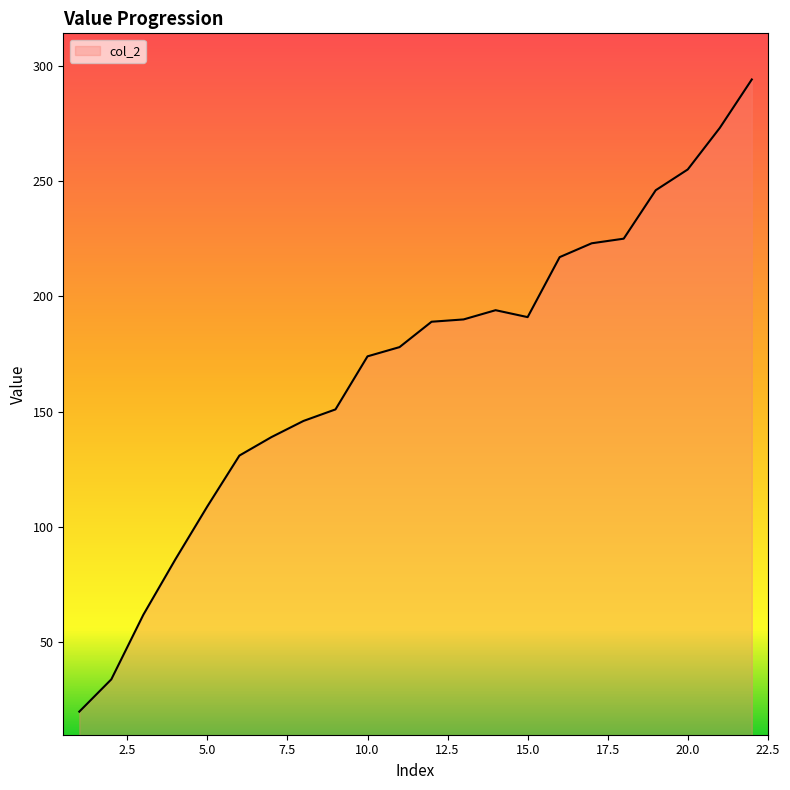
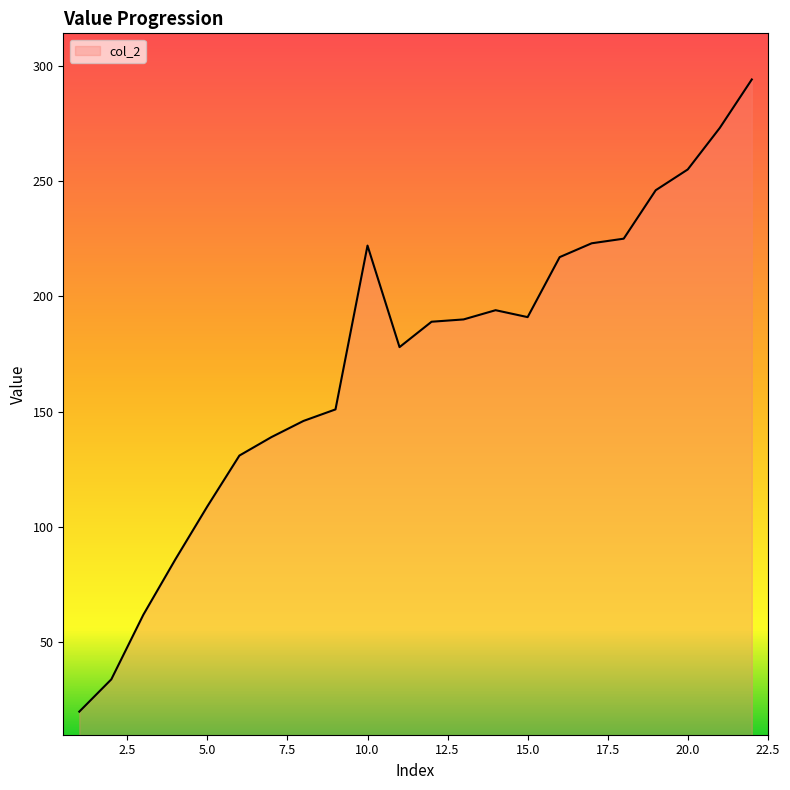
  {
    "5.0": 109,
-   "10.0": 174,
+   "10.0": 222,
    "15.0": 191,
    "20.0": 255
  }
